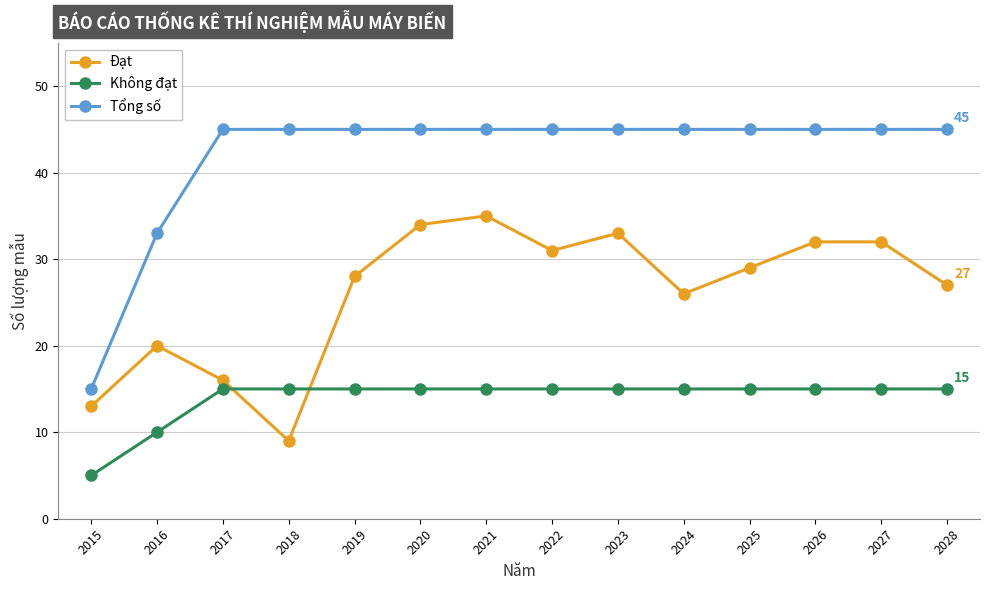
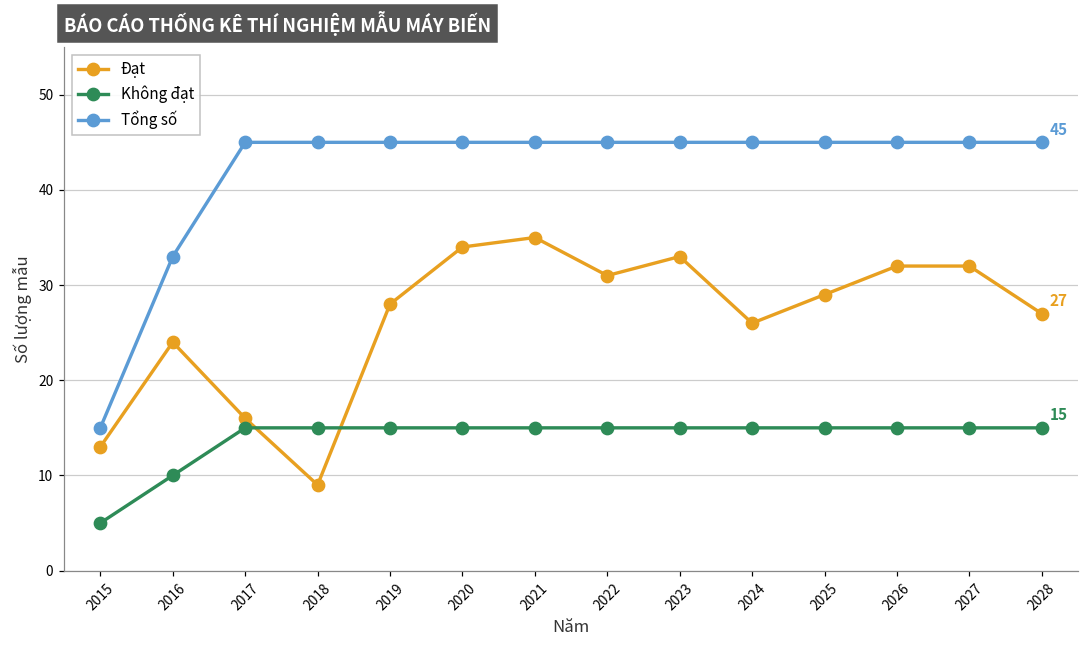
  {
    "Đạt": {
      "2015": 13,
-     "2016": 20,
+     "2016": 24,
      "2017": 16,
      "2018": 9,
      "2019": 28,
      "2020": 34,
      "2021": 35,
      "2022": 31,
      "2023": 33,
      "2024": 26,
      "2025": 29,
      "2026": 32,
      "2027": 32
    },
    "Không đạt": {
      "2028": 15
    },
    "Tổng số": {
      "2028": 45
    }
  }
